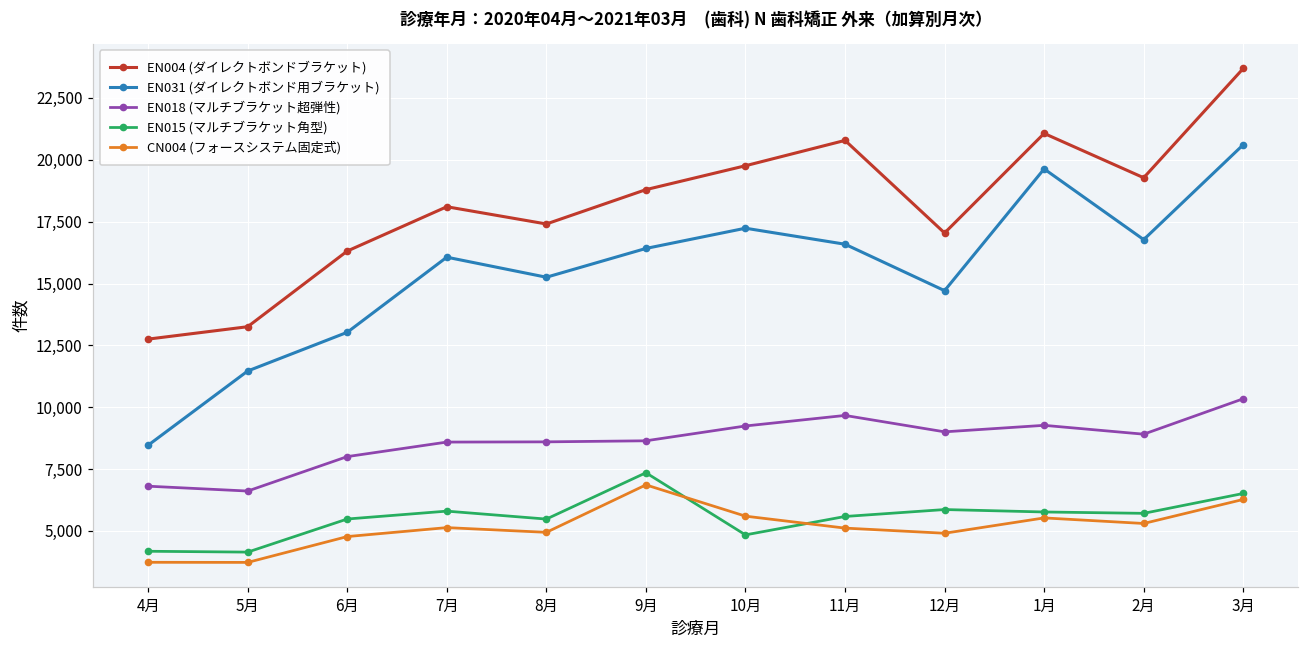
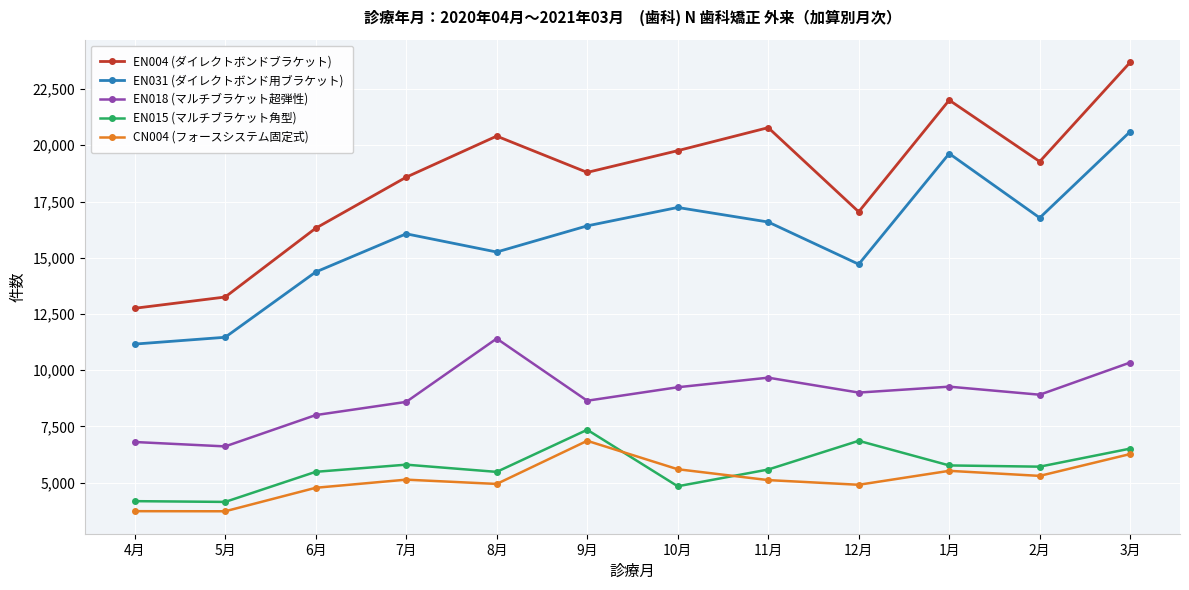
  {
    "EN004 (ダイレクトボンドブラケット)": {
      "4月": "12,800",
      "5月": "13,300",
      "6月": "16,300",
-     "7月": "18,100",
-     "8月": "17,400",
+     "7月": "18,600",
+     "8月": "20,400",
      "9月": "18,800",
      "10月": "19,800",
      "11月": "20,800",
      "12月": "17,000",
-     "1月": "21,100",
+     "1月": "22,000",
      "2月": "19,300",
      "3月": "23,700"
    },
    "EN031 (ダイレクトボンド用ブラケット)": {
-     "4月": "8,500",
+     "4月": "11,200",
      "5月": "11,500",
-     "6月": "13,000",
+     "6月": "14,400",
      "7月": "16,100",
      "8月": "15,300",
      "9月": "16,400",
      "10月": "17,200",
      "11月": "16,600",
      "12月": "14,700",
      "1月": "19,600",
      "2月": "16,800",
      "3月": "20,600"
    },
    "EN018 (マルチブラケット超弾性)": {
      "4月": "6,800",
      "5月": "6,600",
      "6月": "8,000",
      "7月": "8,600",
-     "8月": "8,600",
+     "8月": "11,400",
      "9月": "8,600",
      "10月": "9,200",
      "11月": "9,700",
      "12月": "9,000",
      "1月": "9,300",
      "2月": "8,900",
      "3月": "10,300"
    },
    "EN015 (マルチブラケット角型)": {
      "4月": "4,200",
      "5月": "4,100",
      "6月": "5,500",
      "7月": "5,800",
      "8月": "5,500",
      "9月": "7,400",
      "10月": "4,800",
      "11月": "5,600",
-     "12月": "5,900",
+     "12月": "6,900",
      "1月": "5,800",
      "2月": "5,700",
      "3月": "6,500"
    },
    "CN004 (フォースシステム固定式)": {
      "4月": "3,700",
      "5月": "3,700",
      "6月": "4,800",
      "7月": "5,100",
      "8月": "4,900",
      "9月": "6,900",
      "10月": "5,600",
      "11月": "5,100",
      "12月": "4,900",
      "1月": "5,500",
      "2月": "5,300",
      "3月": "6,300"
    }
  }
